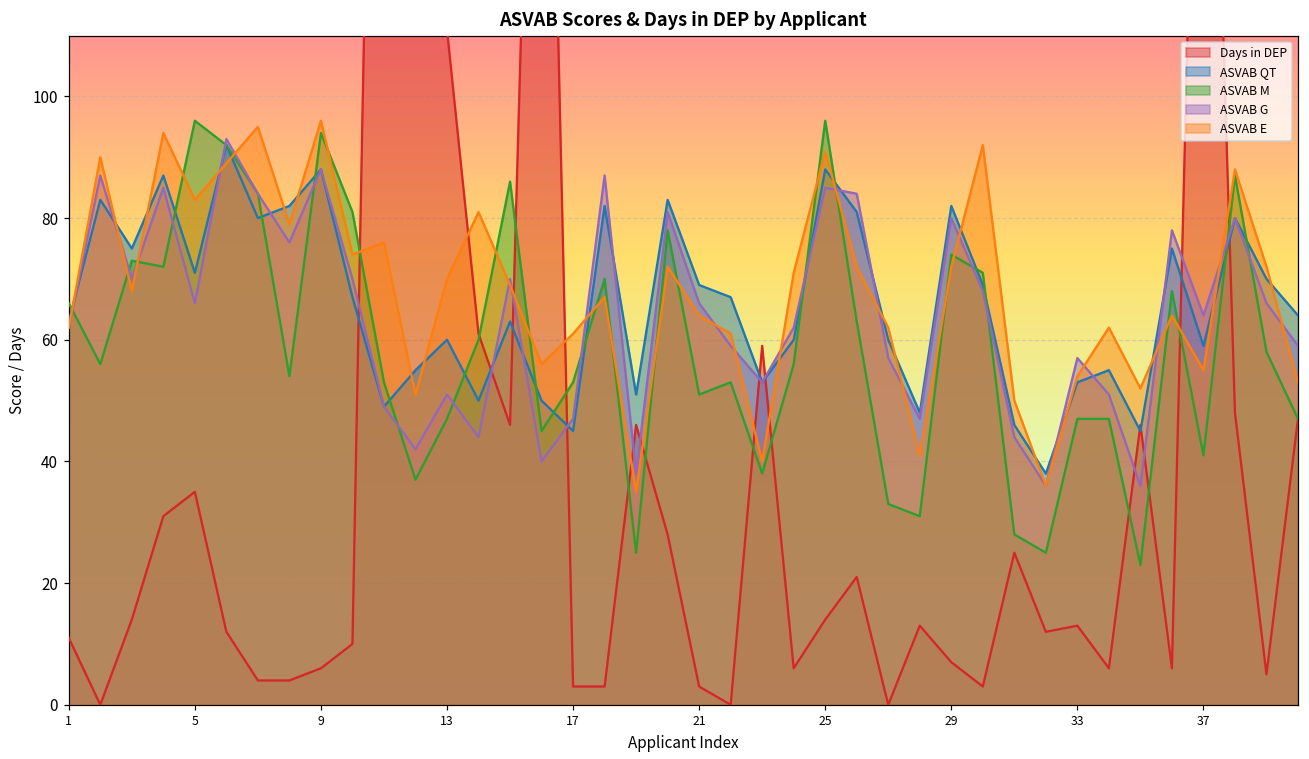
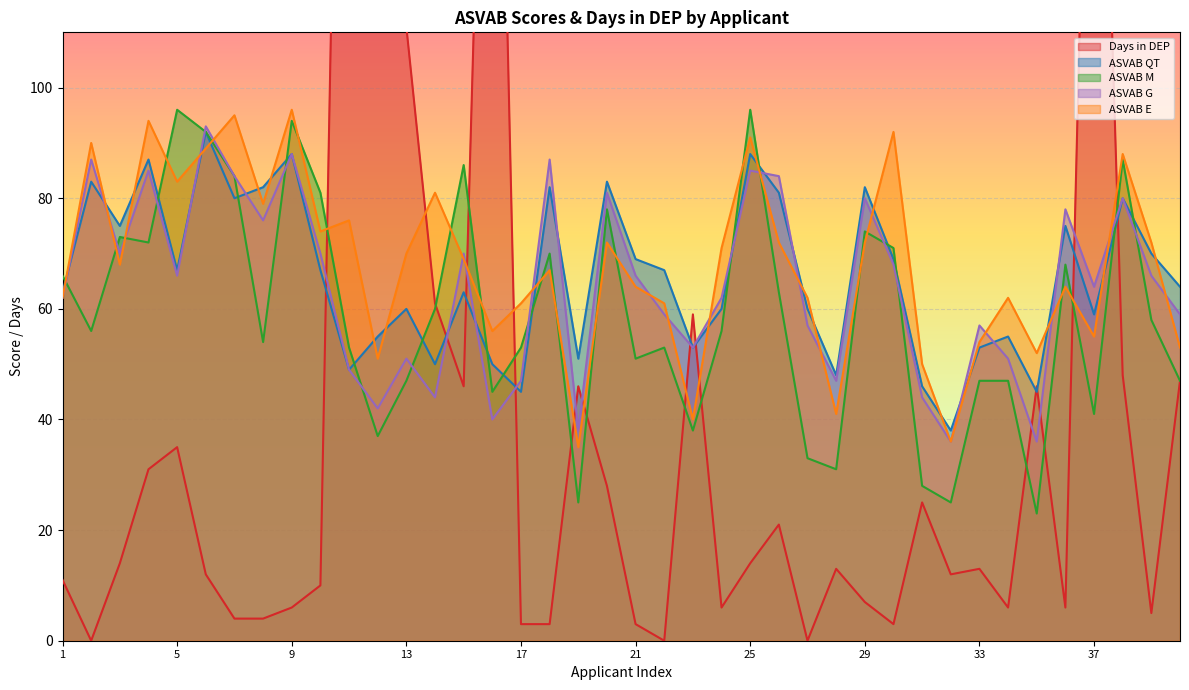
  {
    "Days in DEP": {
      "1": 11,
      "5": 35,
      "9": 6,
      "17": 3,
      "21": 3,
      "25": 14,
      "29": 7,
      "33": 13
    },
    "ASVAB QT": {
      "1": 63,
-     "5": 71,
+     "5": 67,
      "13": 60,
      "17": 45,
      "21": 69,
      "25": 88,
      "29": 82,
      "33": 53,
      "37": 59
    },
    "ASVAB M": {
      "1": 66,
      "5": 96,
      "9": 94,
      "13": 47,
      "17": 53,
      "21": 51,
      "25": 96,
      "29": 74,
      "33": 47,
      "37": 41
    },
    "ASVAB G": {
      "5": 66,
      "13": 51,
      "17": 47,
      "21": 66,
      "25": 85,
      "29": 80,
      "33": 57,
      "37": 64
    },
    "ASVAB E": {
      "5": 83,
      "9": 96,
      "13": 70,
      "17": 61,
      "21": 64,
      "25": 91,
      "29": 72,
      "33": 54,
      "37": 55
    }
  }
